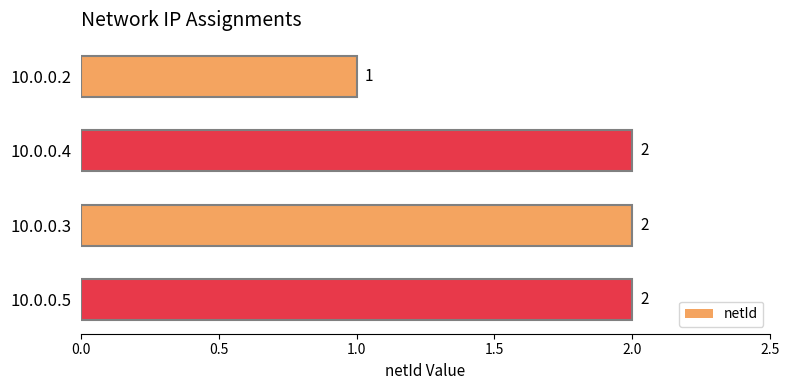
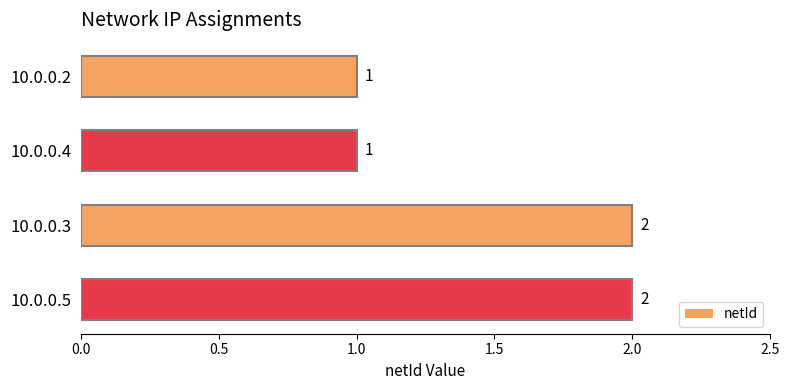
  {
    "10.0.0.2": 1,
-   "10.0.0.4": 2,
+   "10.0.0.4": 1,
    "10.0.0.3": 2,
    "10.0.0.5": 2
  }
